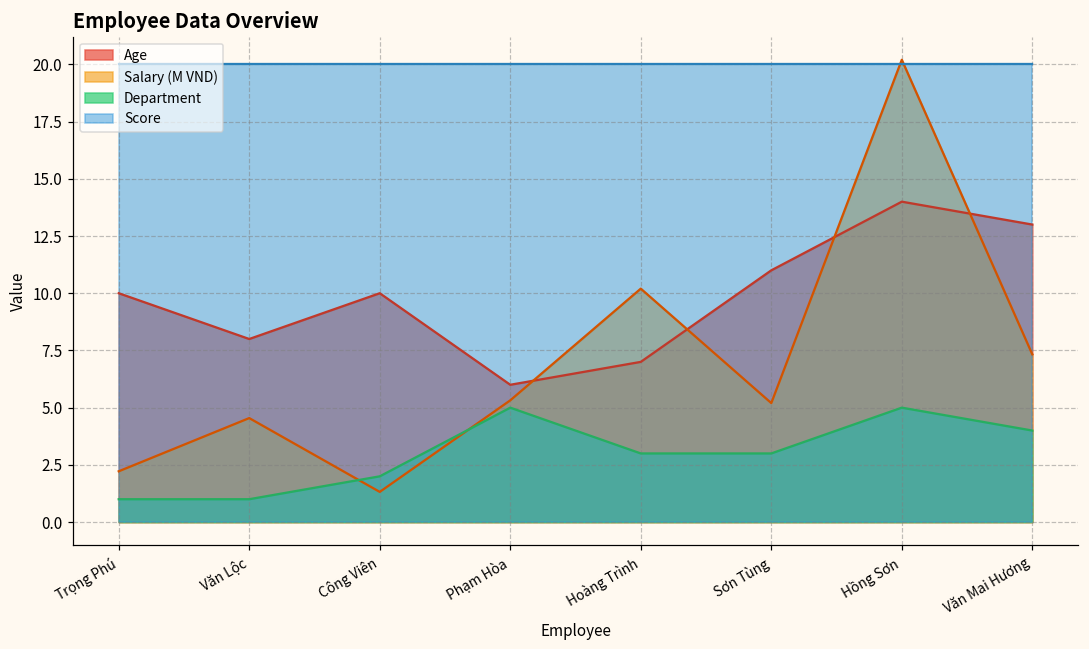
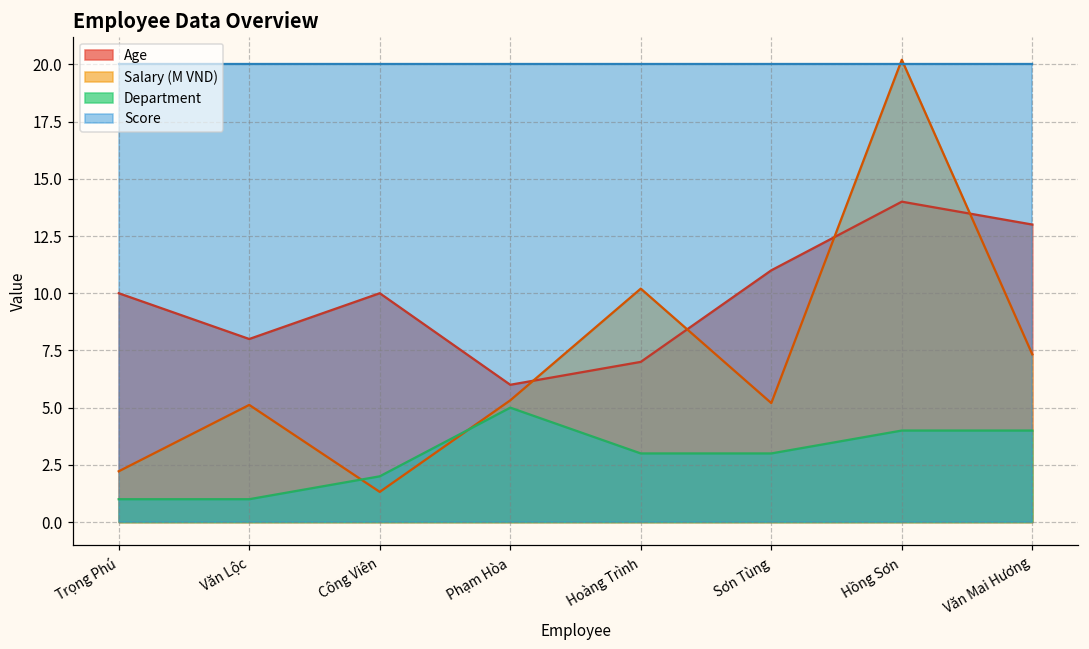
  {
    "Age": {
      "Trọng Phú": 10.0,
      "Văn Lộc": 8.0,
      "Công Viên": 10.0,
      "Phạm Hòa": 6.0,
      "Hoàng Trình": 7.0,
      "Sơn Tùng": 11.0,
      "Hồng Sơn": 14.0,
      "Văn Mai Hương": 13.0
    },
    "Salary (M VND)": {
      "Trọng Phú": 2.2,
-     "Văn Lộc": 4.5,
+     "Văn Lộc": 5.1,
      "Công Viên": 1.3,
      "Phạm Hòa": 5.3,
      "Hoàng Trình": 10.2,
      "Sơn Tùng": 5.2,
      "Hồng Sơn": 20.2,
      "Văn Mai Hương": 7.3
    },
    "Department": {
      "Trọng Phú": 1,
      "Văn Lộc": 1,
      "Công Viên": 2,
      "Phạm Hòa": 5,
      "Hoàng Trình": 3,
      "Sơn Tùng": 3,
-     "Hồng Sơn": 5,
+     "Hồng Sơn": 4,
      "Văn Mai Hương": 4
    },
    "Score": {
      "Văn Lộc": 20.0,
      "Công Viên": 20.0,
      "Phạm Hòa": 20.0,
      "Hoàng Trình": 20.0,
      "Sơn Tùng": 20.0,
      "Hồng Sơn": 20.0,
      "Văn Mai Hương": 20.0
    }
  }
